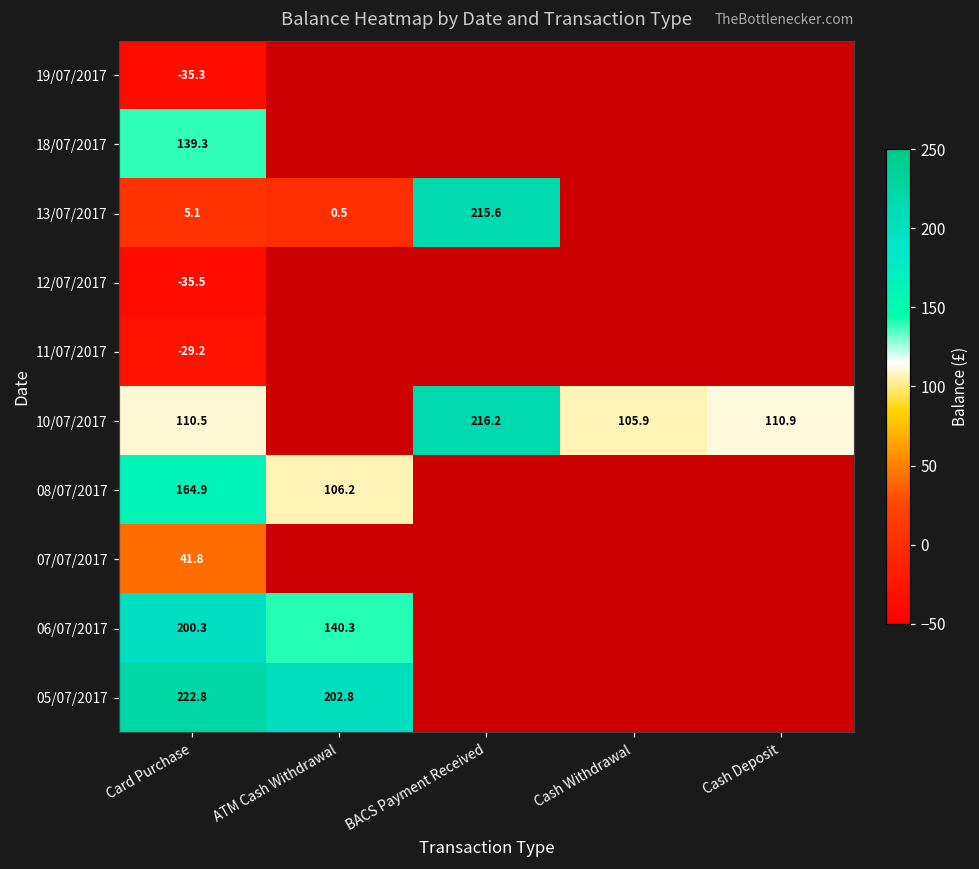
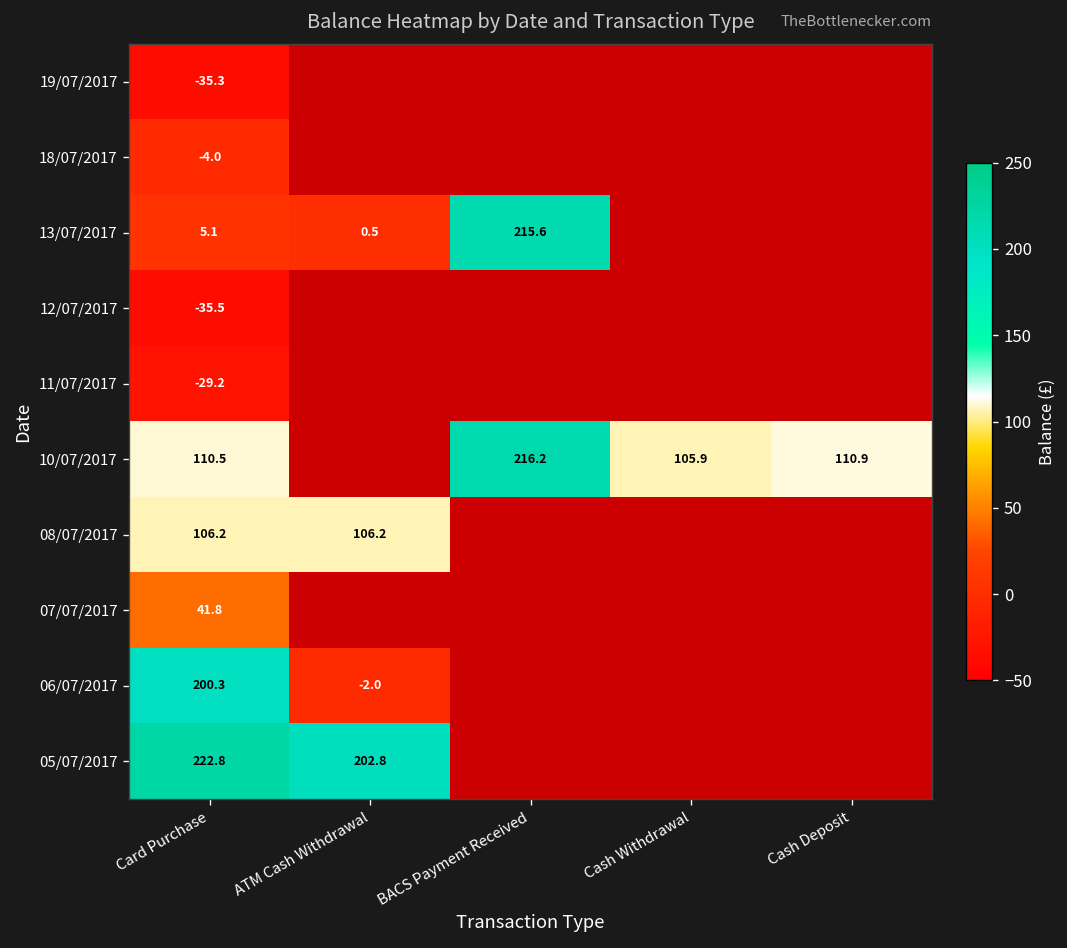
  {
    "19/07/2017": {
      "Card Purchase": -35.3
    },
    "18/07/2017": {
-     "Card Purchase": 139.3
+     "Card Purchase": -4.0
    },
    "13/07/2017": {
      "Card Purchase": 5.1,
      "ATM Cash Withdrawal": 0.5,
      "BACS Payment Received": 215.6
    },
    "12/07/2017": {
      "Card Purchase": -35.5
    },
    "11/07/2017": {
      "Card Purchase": -29.2
    },
    "10/07/2017": {
      "Card Purchase": 110.5,
      "BACS Payment Received": 216.2,
      "Cash Withdrawal": 105.9,
      "Cash Deposit": 110.9
    },
    "08/07/2017": {
-     "Card Purchase": 164.9,
+     "Card Purchase": 106.2,
      "ATM Cash Withdrawal": 106.2
    },
    "07/07/2017": {
      "Card Purchase": 41.8
    },
    "06/07/2017": {
      "Card Purchase": 200.3,
-     "ATM Cash Withdrawal": 140.3
+     "ATM Cash Withdrawal": -2.0
    },
    "05/07/2017": {
      "Card Purchase": 222.8,
      "ATM Cash Withdrawal": 202.8
    }
  }
